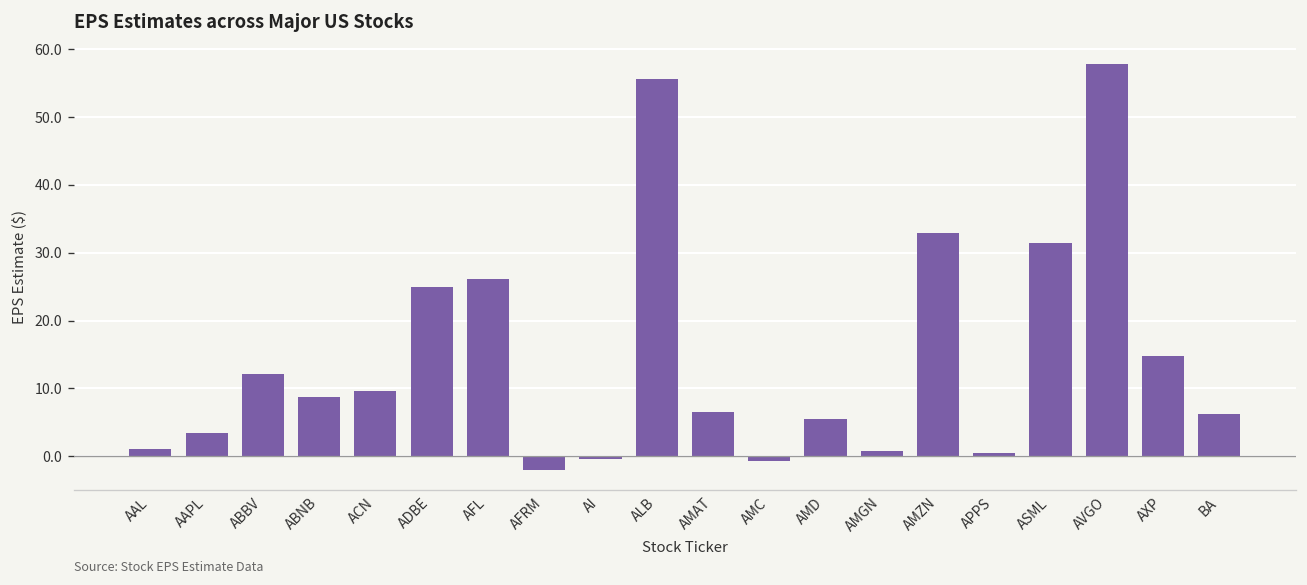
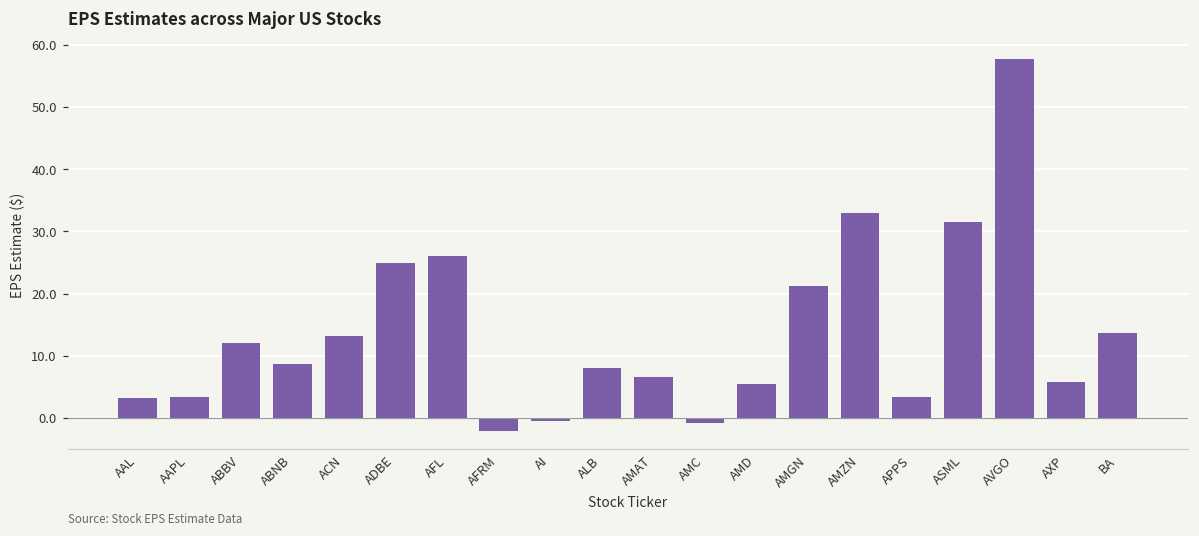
  {
-   "AAL": 1,
+   "AAL": 3,
    "AAPL": 3,
    "ABBV": 12,
    "ABNB": 9,
-   "ACN": 10,
+   "ACN": 13,
    "ADBE": 25,
    "AFL": 26,
    "AFRM": -2,
-   "ALB": 56,
+   "ALB": 8,
    "AMAT": 7,
    "AMC": -1,
    "AMD": 5,
-   "AMGN": 1,
+   "AMGN": 21,
    "AMZN": 33,
-   "APPS": 0,
+   "APPS": 3,
    "ASML": 31,
    "AVGO": 58,
-   "AXP": 15,
-   "BA": 6
+   "AXP": 6,
+   "BA": 14
  }
